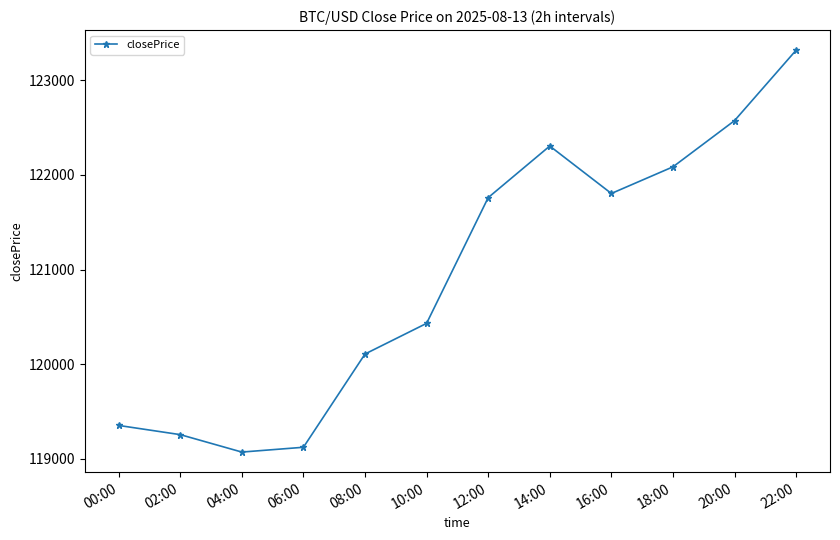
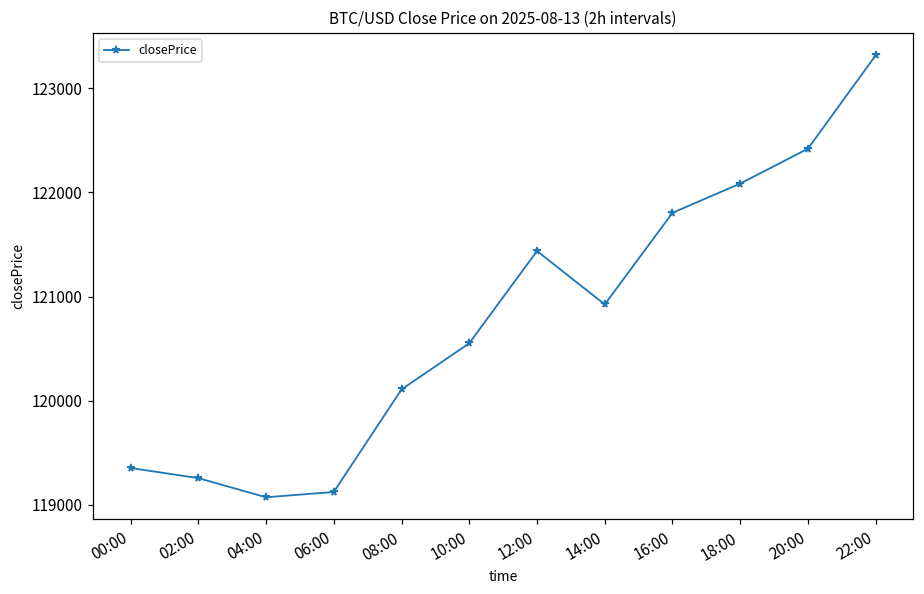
  {
    "00:00": 119400,
    "02:00": 119300,
    "04:00": 119100,
    "06:00": 119100,
    "08:00": 120100,
-   "10:00": 120400,
-   "12:00": 121800,
-   "14:00": 122300,
+   "10:00": 120600,
+   "12:00": 121400,
+   "14:00": 120900,
    "16:00": 121800,
    "18:00": 122100,
-   "20:00": 122600,
+   "20:00": 122400,
    "22:00": 123300
  }
